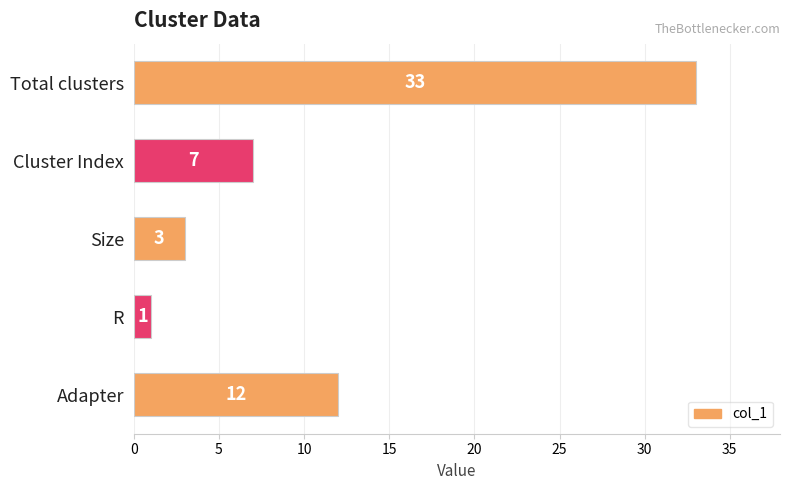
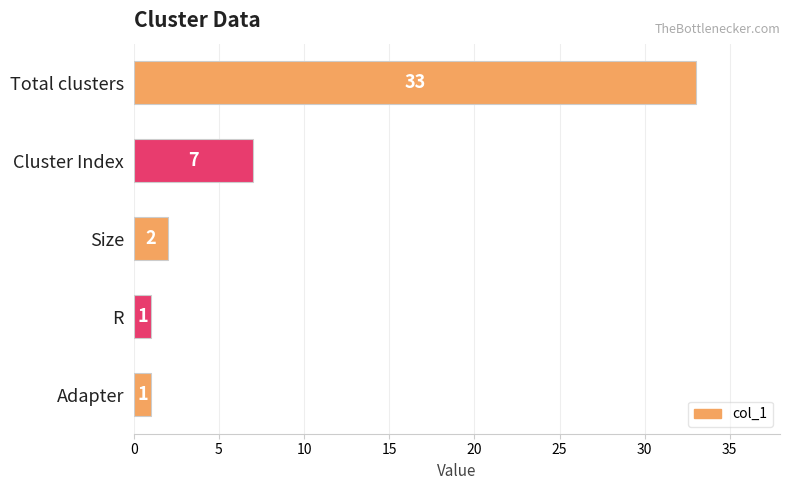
  {
    "Total clusters": 33,
    "Cluster Index": 7,
-   "Size": 3,
+   "Size": 2,
    "R": 1,
-   "Adapter": 12
+   "Adapter": 1
  }
